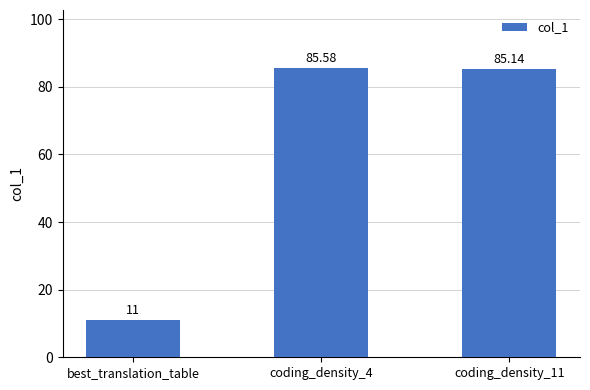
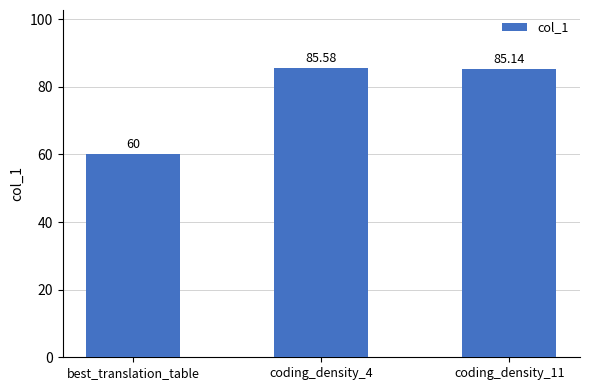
  {
-   "best_translation_table": 11,
+   "best_translation_table": 60,
    "coding_density_4": 85.58,
    "coding_density_11": 85.14
  }
